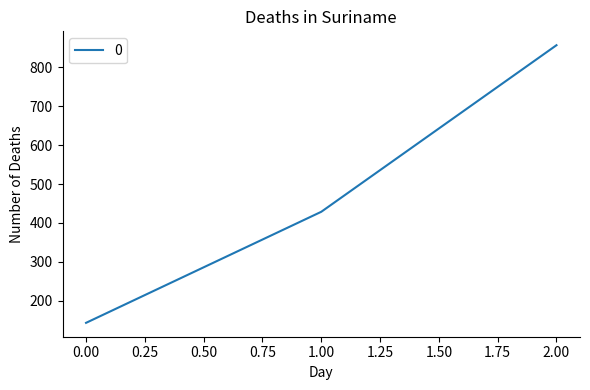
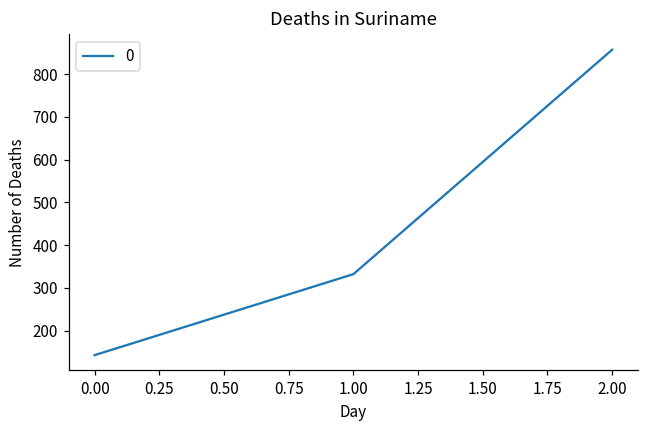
  {
    "0.00": 140,
-   "1.00": 430,
+   "1.00": 330,
    "2.00": 860
  }
